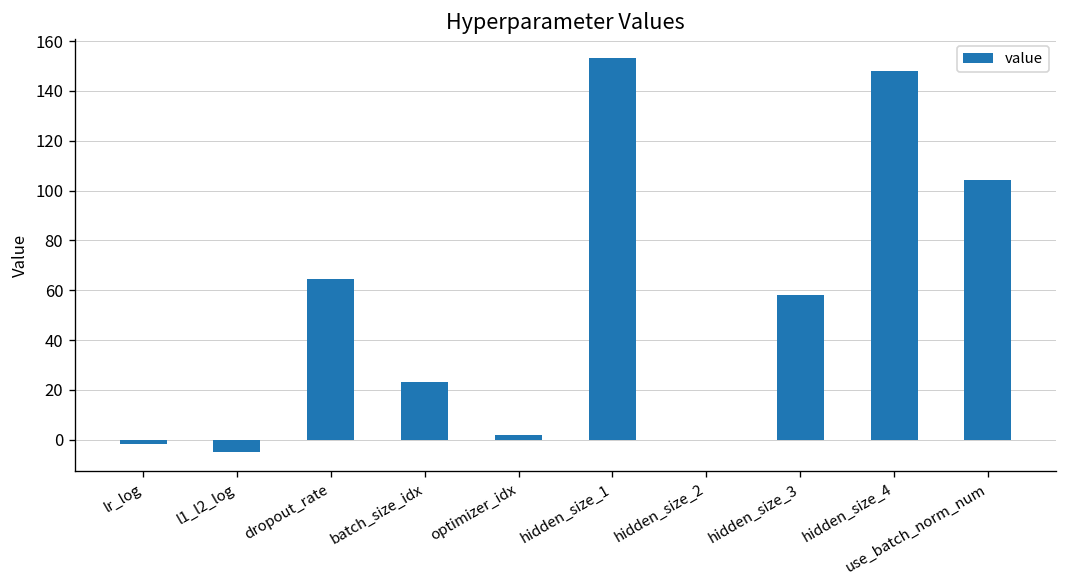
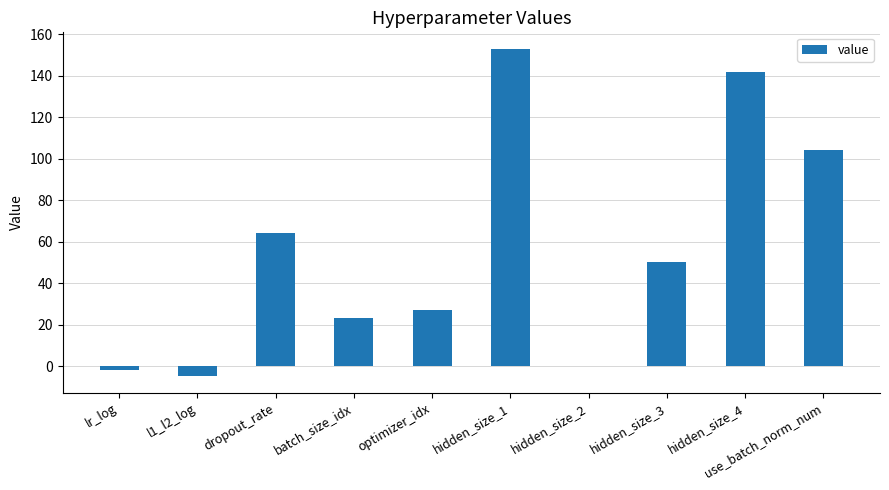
  {
    "lr_log": -2,
    "l1_l2_log": -5,
    "dropout_rate": 64,
    "batch_size_idx": 23,
-   "optimizer_idx": 2,
+   "optimizer_idx": 27,
    "hidden_size_1": 153,
    "hidden_size_2": 0,
-   "hidden_size_3": 58,
-   "hidden_size_4": 148,
+   "hidden_size_3": 50,
+   "hidden_size_4": 142,
    "use_batch_norm_num": 104
  }
